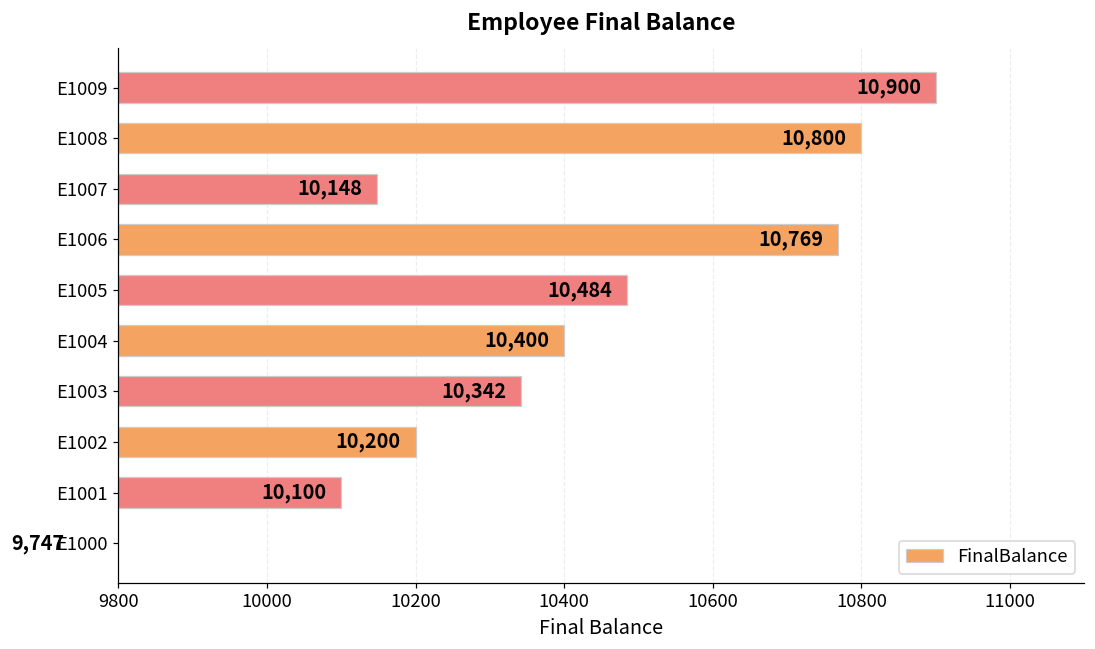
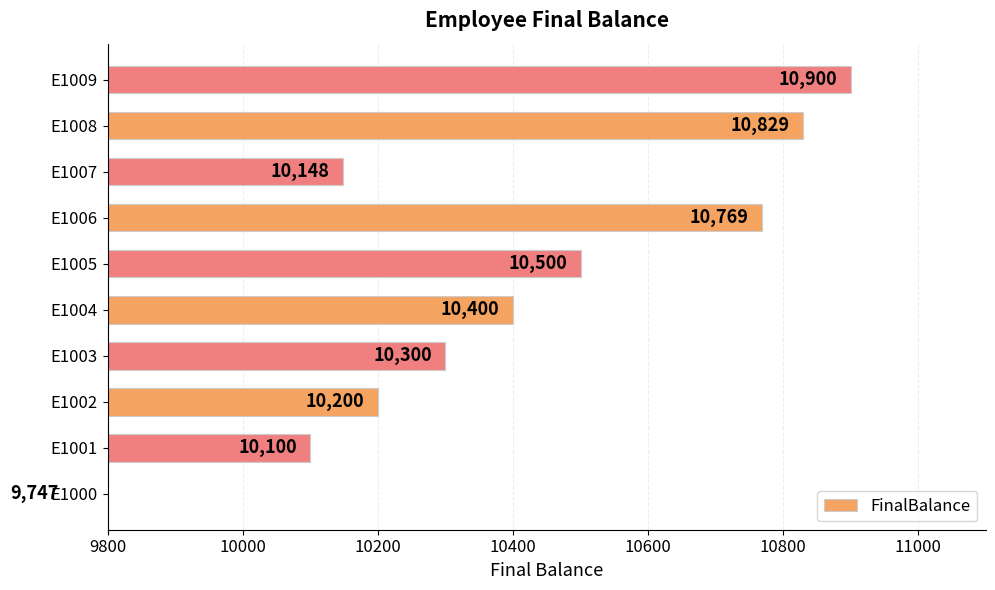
  {
    "E1009": "10,900",
-   "E1008": "10,800",
+   "E1008": "10,829",
    "E1007": "10,148",
    "E1006": "10,769",
-   "E1005": "10,484",
+   "E1005": "10,500",
    "E1004": "10,400",
-   "E1003": "10,342",
+   "E1003": "10,300",
    "E1002": "10,200",
    "E1001": "10,100"
  }
